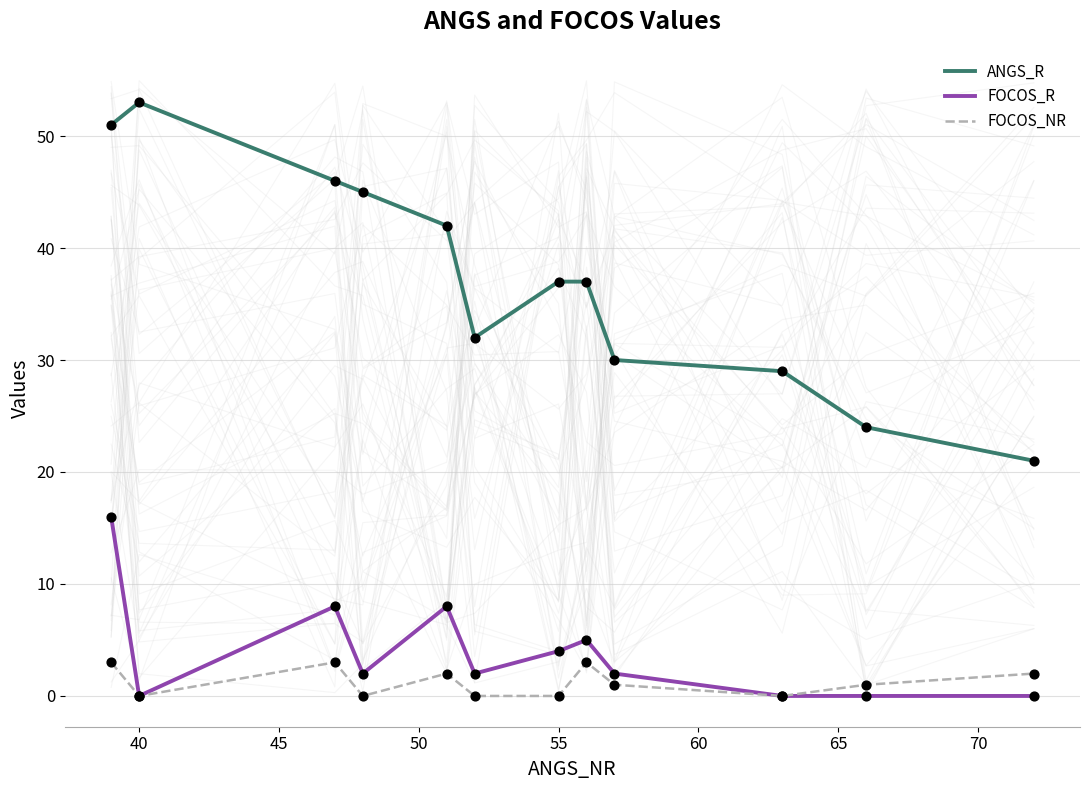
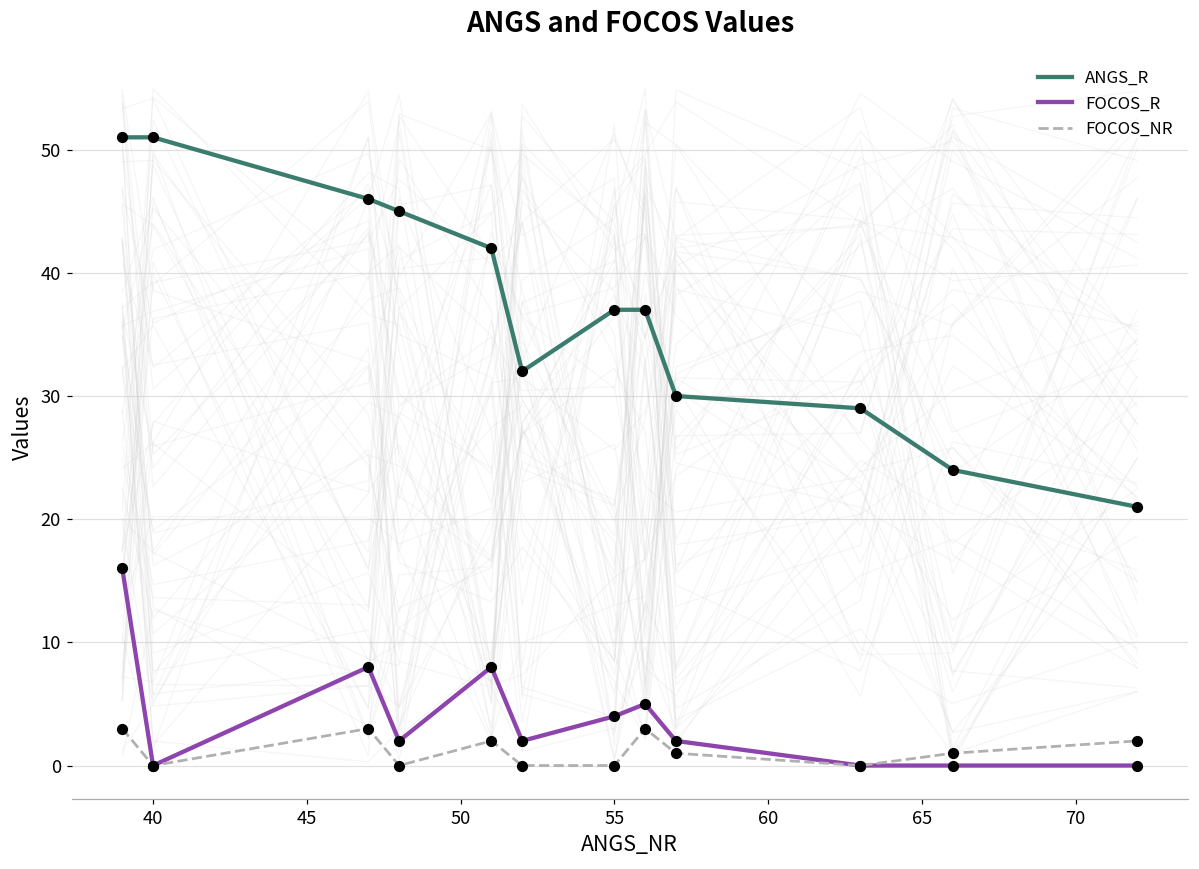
  {
    "ANGS_R": {
-     "40": 53
+     "40": 51
    }
  }
